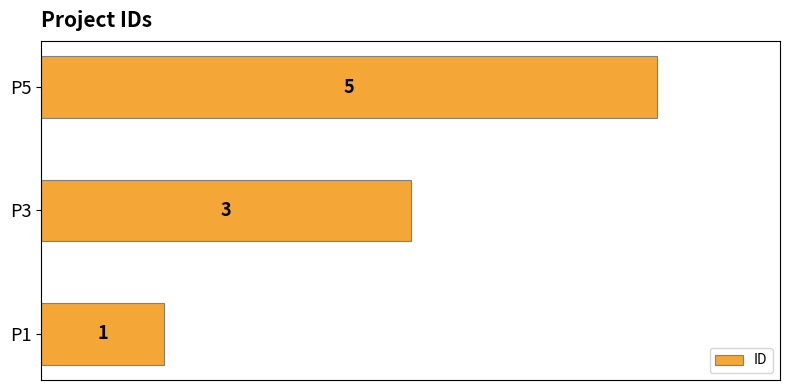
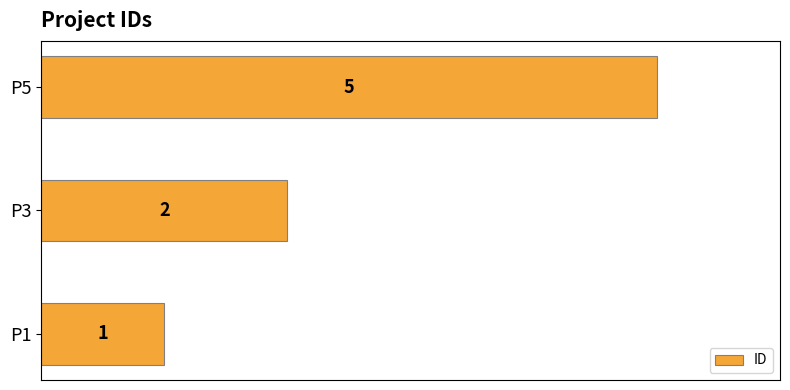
  {
    "P5": 5,
-   "P3": 3,
+   "P3": 2,
    "P1": 1
  }
